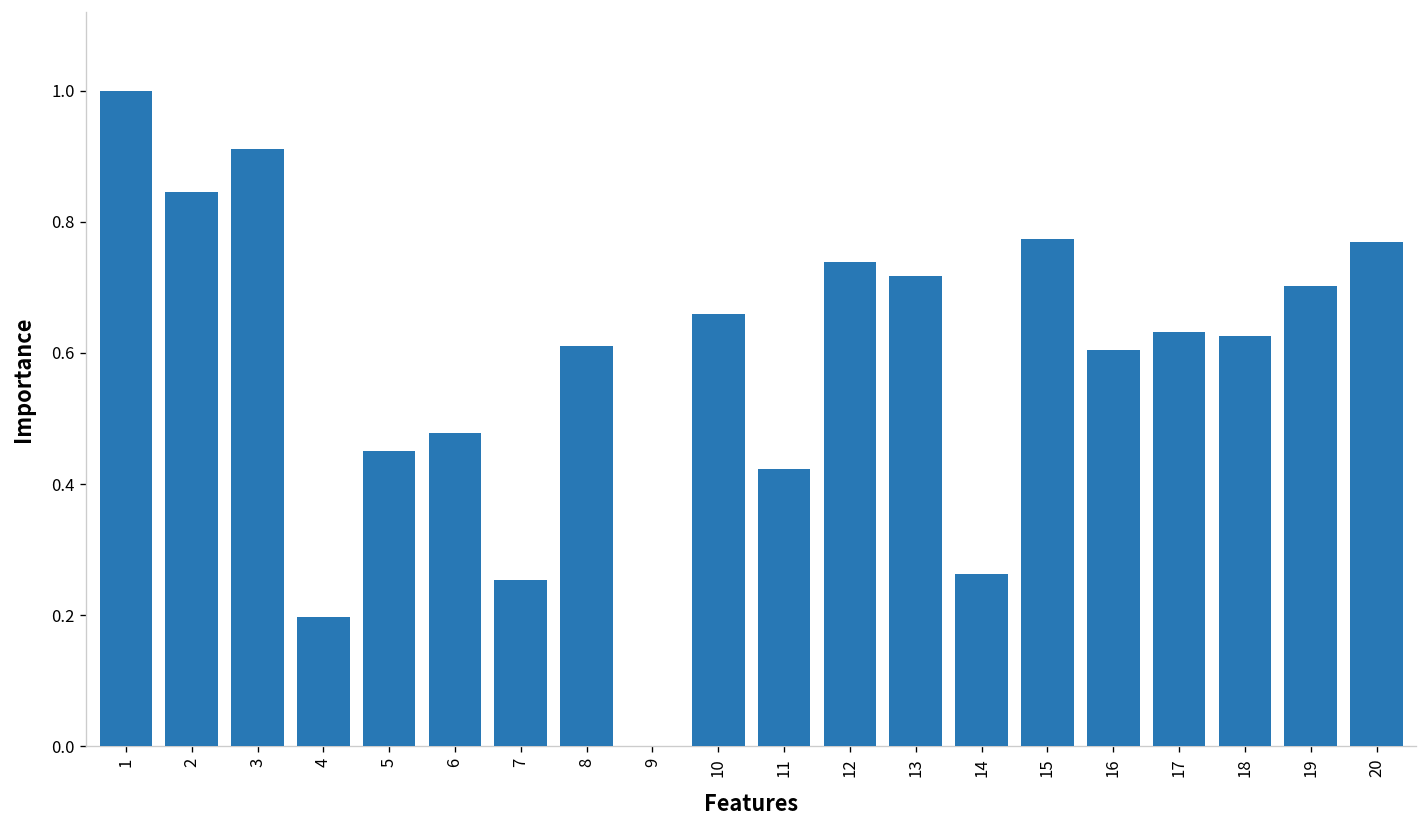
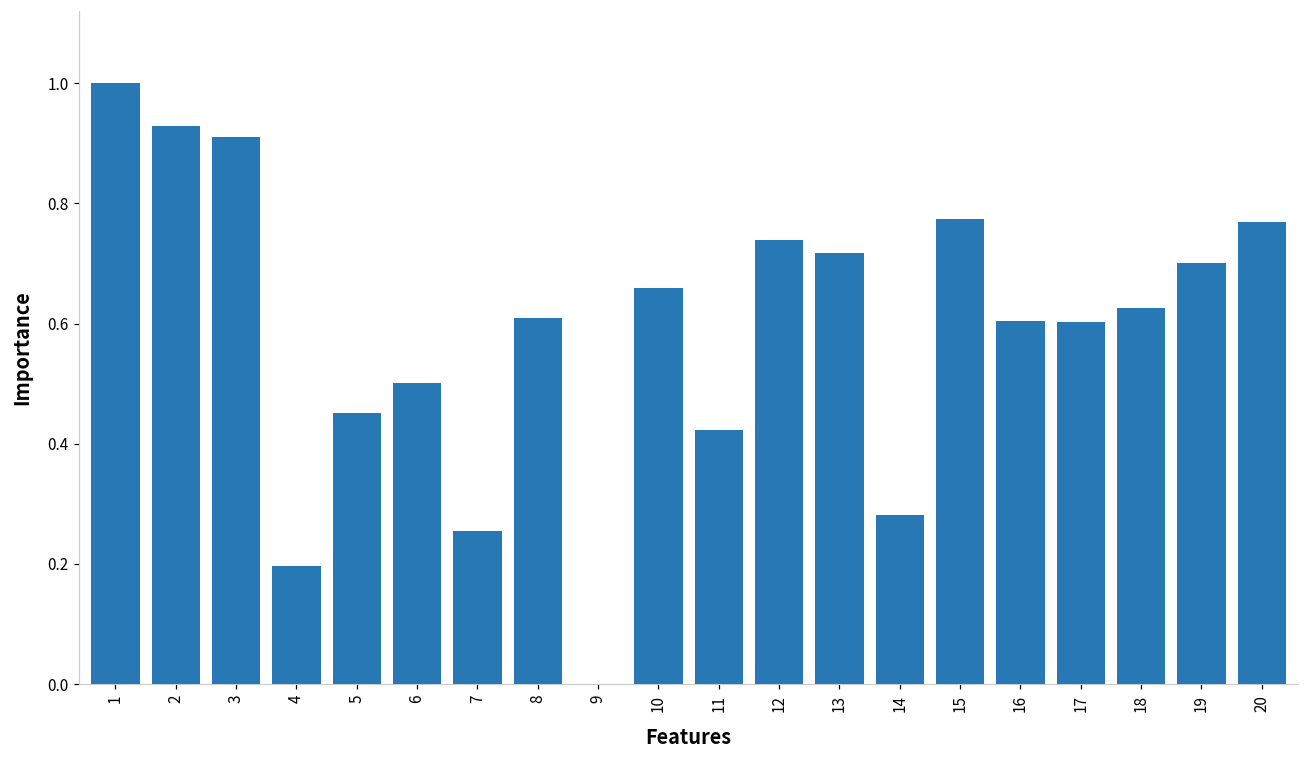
  {
    "1": 1.00,
-   "2": 0.85,
+   "2": 0.93,
    "3": 0.91,
    "4": 0.20,
    "5": 0.45,
-   "6": 0.48,
+   "6": 0.50,
    "7": 0.25,
    "8": 0.61,
    "9": 0.00,
    "10": 0.66,
    "11": 0.42,
    "12": 0.74,
    "13": 0.72,
-   "14": 0.26,
+   "14": 0.28,
    "15": 0.77,
    "16": 0.60,
-   "17": 0.63,
+   "17": 0.60,
    "18": 0.63,
    "19": 0.70,
    "20": 0.77
  }
